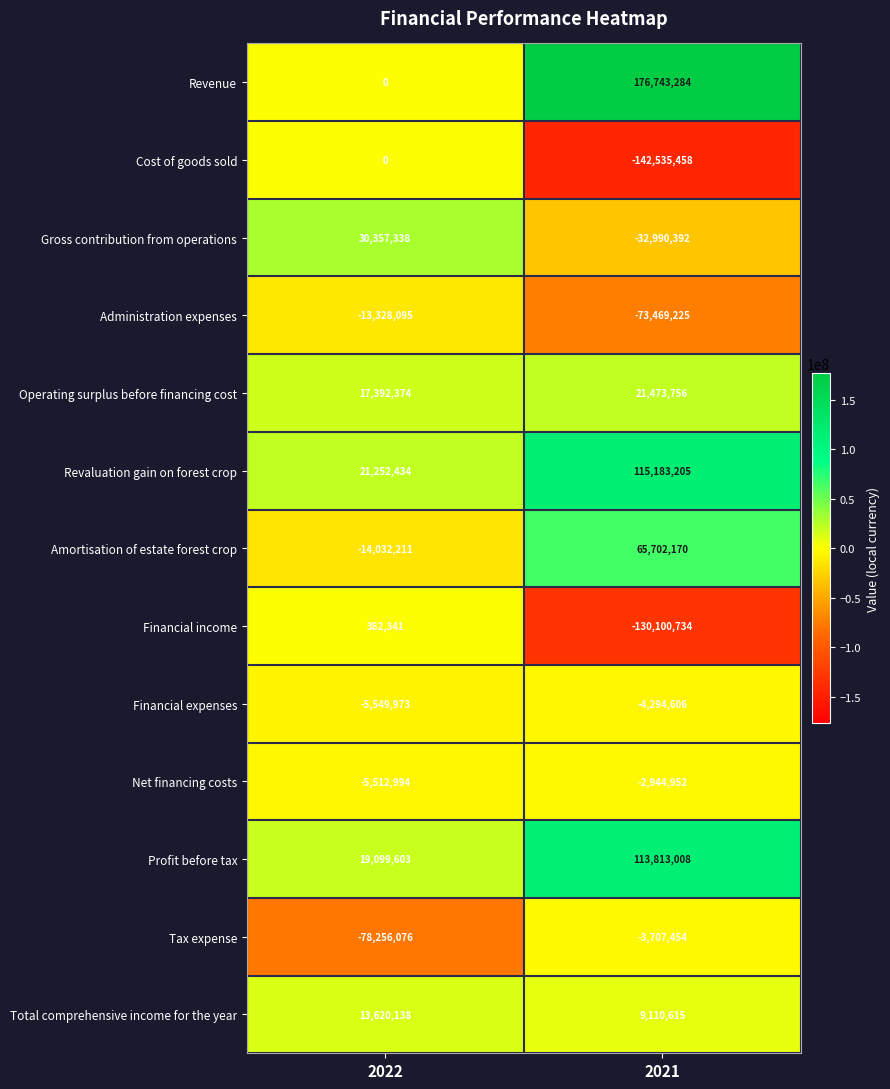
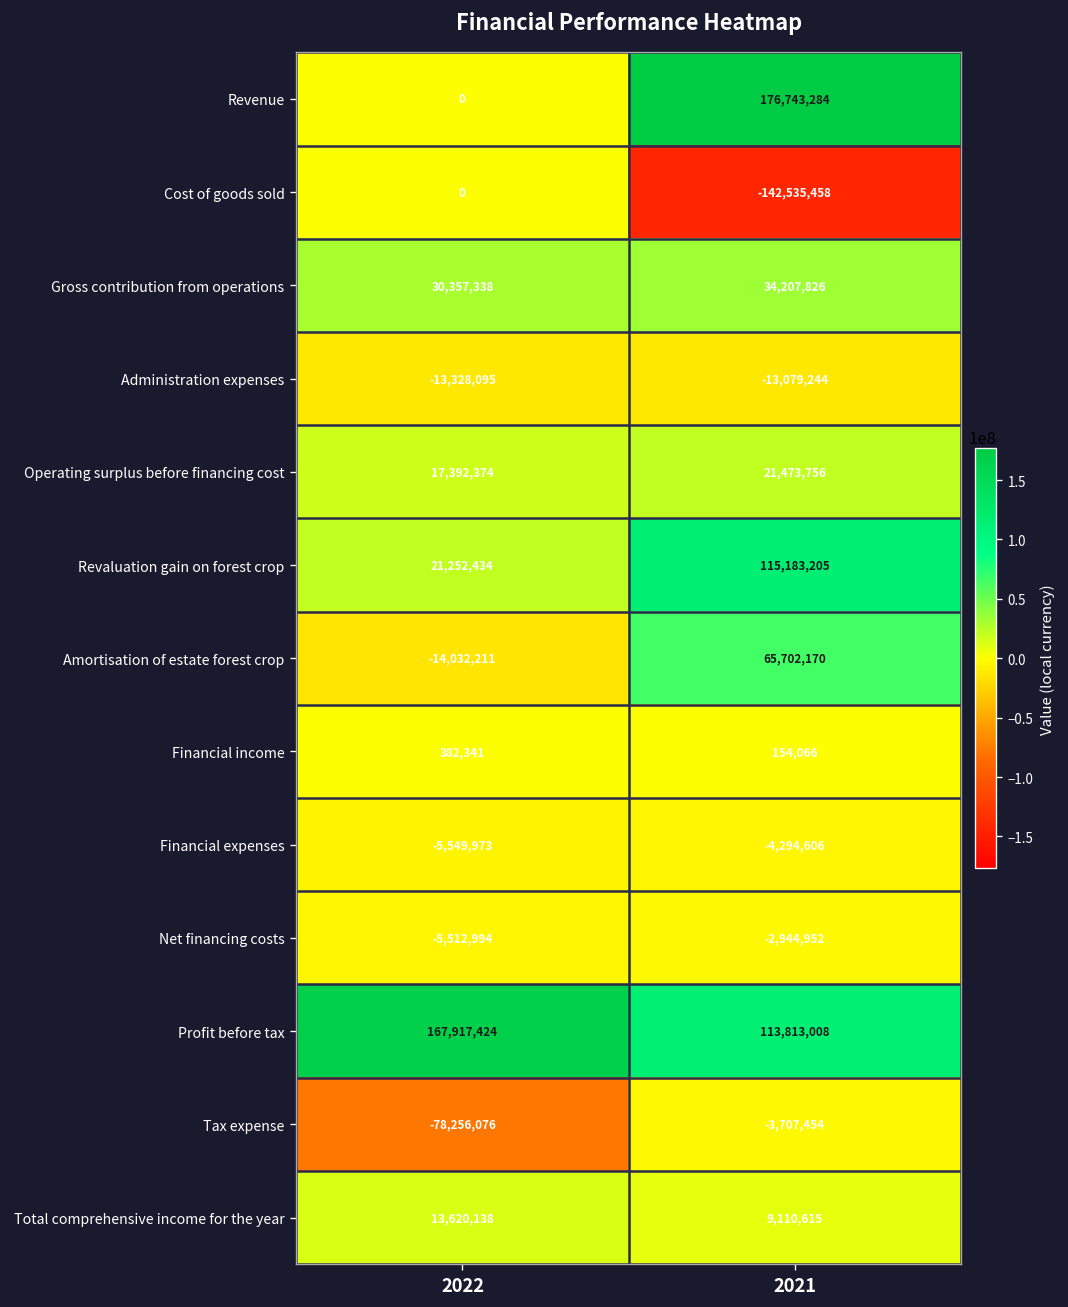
  {
    "Revenue": {
      "2022": "0",
      "2021": "176,743,284"
    },
    "Cost of goods sold": {
      "2022": "0",
      "2021": "-142,535,458"
    },
    "Gross contribution from operations": {
      "2022": "30,357,338",
-     "2021": "-32,990,392"
+     "2021": "34,207,826"
    },
    "Administration expenses": {
      "2022": "-13,328,095",
-     "2021": "-73,469,225"
+     "2021": "-13,079,244"
    },
    "Operating surplus before financing cost": {
      "2022": "17,392,374",
      "2021": "21,473,756"
    },
    "Revaluation gain on forest crop": {
      "2022": "21,252,434",
      "2021": "115,183,205"
    },
    "Amortisation of estate forest crop": {
      "2022": "-14,032,211",
      "2021": "65,702,170"
    },
    "Financial income": {
      "2022": "382,341",
-     "2021": "-130,100,734"
+     "2021": "154,066"
    },
    "Financial expenses": {
      "2022": "-5,549,973",
      "2021": "-4,294,606"
    },
    "Net financing costs": {
      "2022": "-5,512,994",
      "2021": "-2,944,952"
    },
    "Profit before tax": {
-     "2022": "19,099,603",
+     "2022": "167,917,424",
      "2021": "113,813,008"
    },
    "Tax expense": {
      "2022": "-78,256,076",
      "2021": "-3,707,454"
    },
    "Total comprehensive income for the year": {
      "2022": "13,620,138",
      "2021": "9,110,615"
    }
  }
